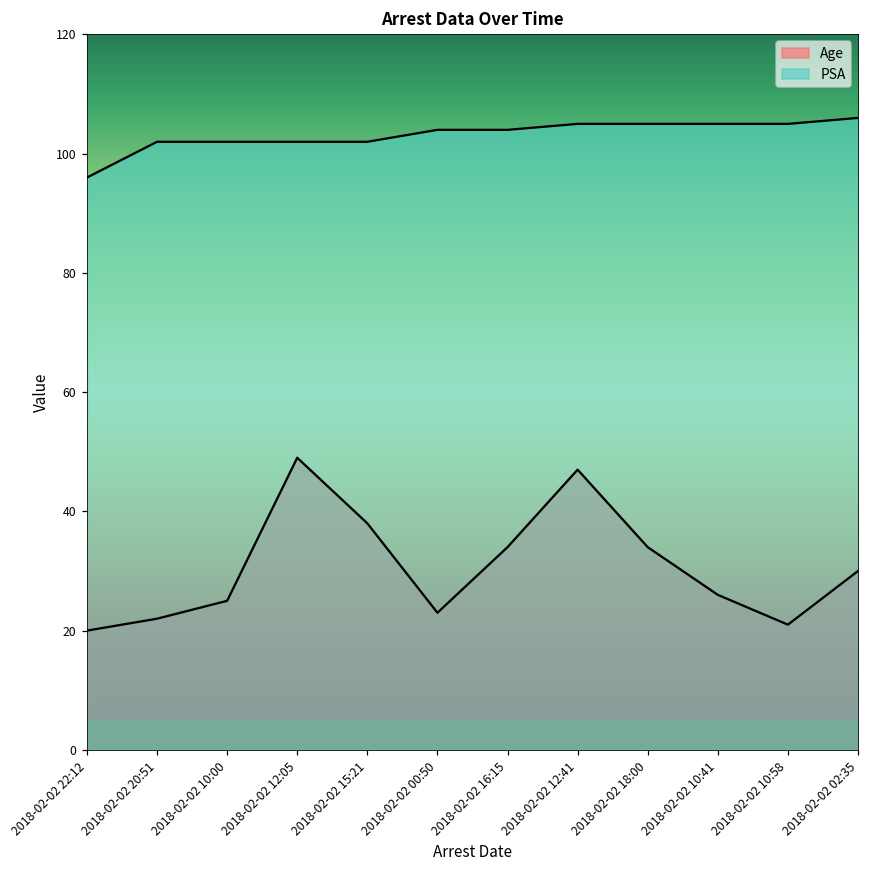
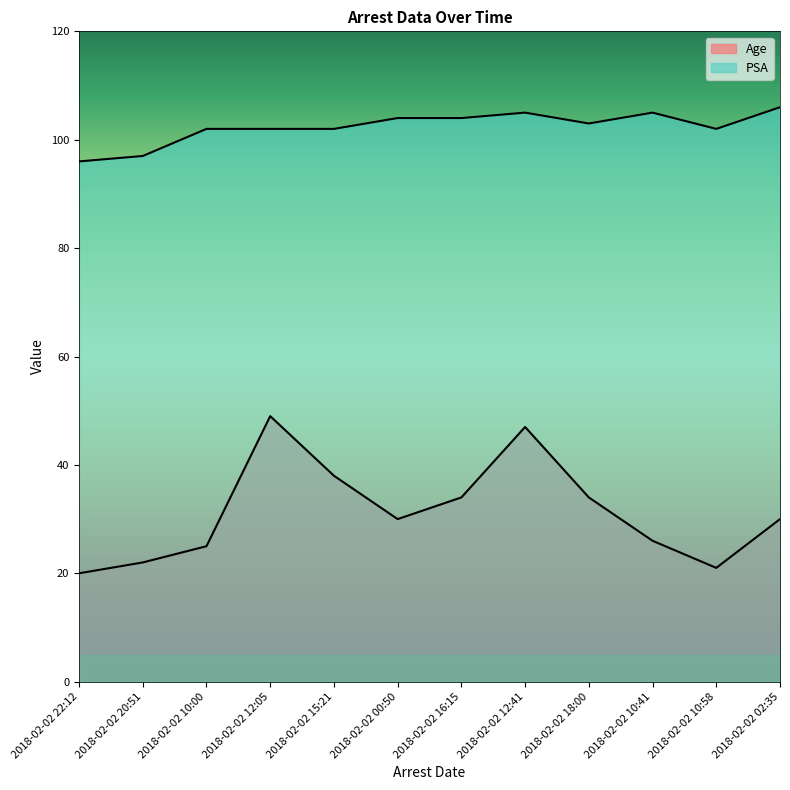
  {
    "Age": {
      "2018-02-02 22:12": 20,
      "2018-02-02 20:51": 22,
      "2018-02-02 10:00": 25,
      "2018-02-02 12:05": 49,
      "2018-02-02 15:21": 38,
-     "2018-02-02 00:50": 23,
+     "2018-02-02 00:50": 30,
      "2018-02-02 16:15": 34,
      "2018-02-02 12:41": 47,
      "2018-02-02 18:00": 34,
      "2018-02-02 10:41": 26,
      "2018-02-02 10:58": 21,
      "2018-02-02 02:35": 30
    },
    "PSA": {
      "2018-02-02 22:12": 96,
-     "2018-02-02 20:51": 102,
+     "2018-02-02 20:51": 97,
      "2018-02-02 10:00": 102,
      "2018-02-02 12:05": 102,
      "2018-02-02 15:21": 102,
      "2018-02-02 00:50": 104,
      "2018-02-02 16:15": 104,
      "2018-02-02 12:41": 105,
-     "2018-02-02 18:00": 105,
+     "2018-02-02 18:00": 103,
      "2018-02-02 10:41": 105,
-     "2018-02-02 10:58": 105,
+     "2018-02-02 10:58": 102,
      "2018-02-02 02:35": 106
    }
  }
